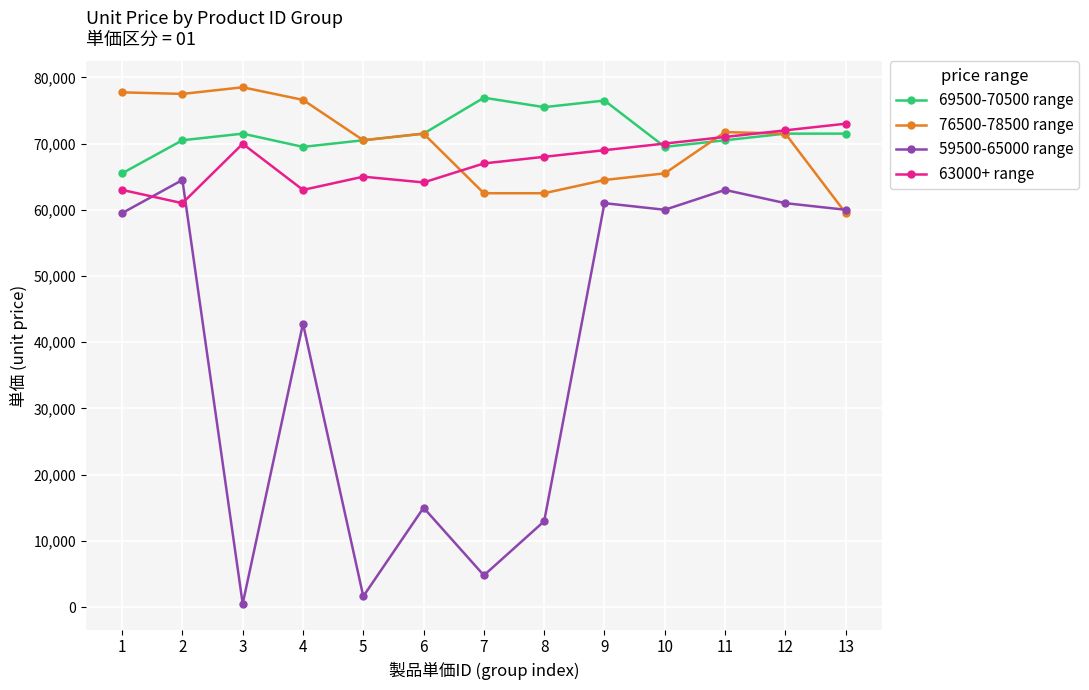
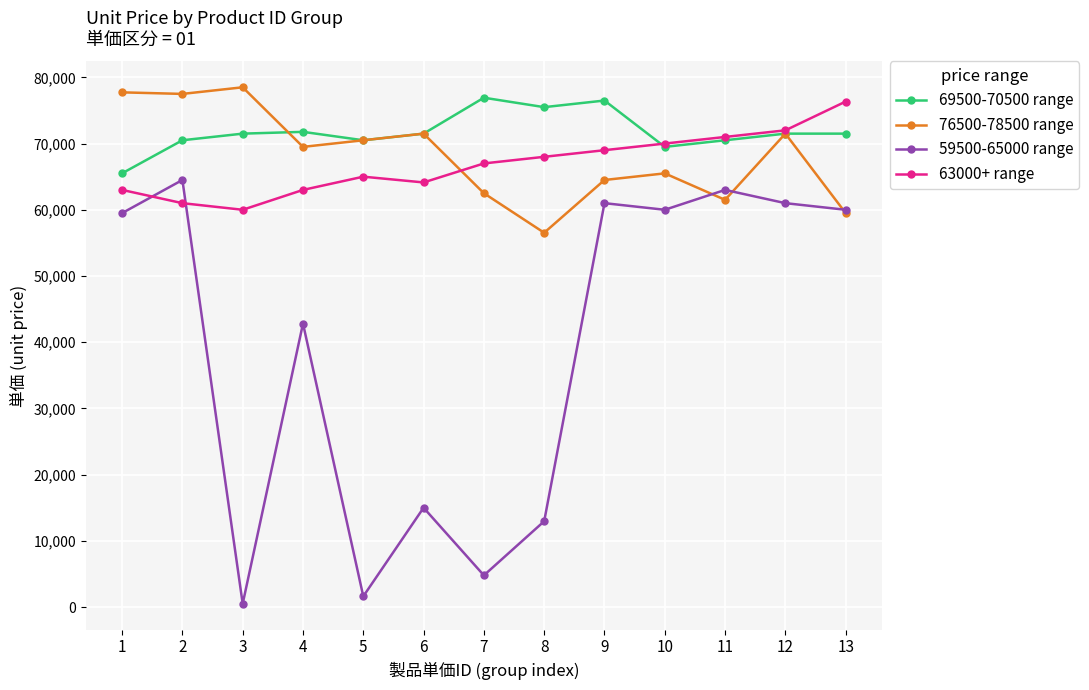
  {
    "69500-70500 range": {
      "1": "66,000",
      "2": "71,000",
      "3": "72,000",
-     "4": "70,000",
+     "4": "72,000",
      "7": "77,000",
      "8": "76,000",
      "9": "77,000",
      "10": "70,000",
      "11": "71,000",
      "13": "72,000"
    },
    "76500-78500 range": {
      "1": "78,000",
      "2": "78,000",
      "3": "79,000",
-     "4": "77,000",
+     "4": "70,000",
      "7": "63,000",
-     "8": "63,000",
+     "8": "57,000",
      "9": "65,000",
      "10": "66,000",
-     "11": "72,000",
+     "11": "62,000",
      "13": "60,000"
    },
    "59500-65000 range": {
      "1": "60,000",
      "2": "65,000",
      "3": "1,000",
      "4": "43,000",
      "5": "2,000",
      "6": "15,000",
      "7": "5,000",
      "8": "13,000",
      "9": "61,000",
      "10": "60,000",
      "11": "63,000",
      "12": "61,000",
      "13": "60,000"
    },
    "63000+ range": {
      "1": "63,000",
      "2": "61,000",
-     "3": "70,000",
+     "3": "60,000",
      "4": "63,000",
      "5": "65,000",
      "6": "64,000",
      "7": "67,000",
      "8": "68,000",
      "9": "69,000",
      "10": "70,000",
      "11": "71,000",
      "12": "72,000",
-     "13": "73,000"
+     "13": "76,000"
    }
  }
